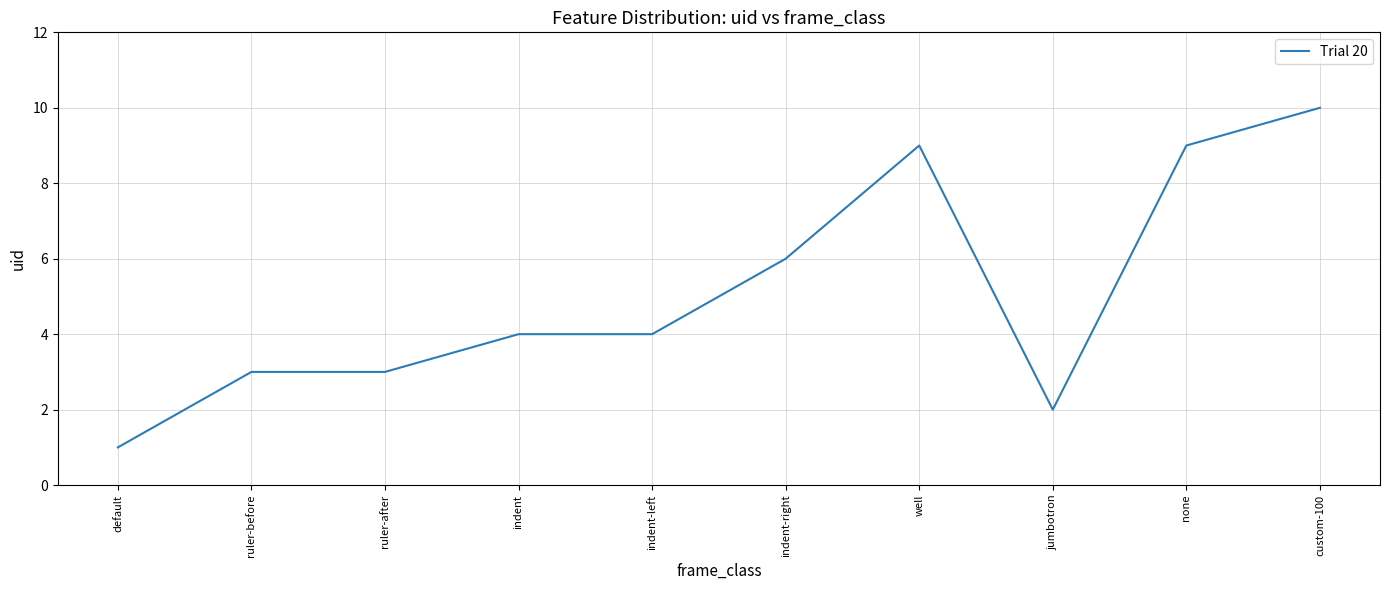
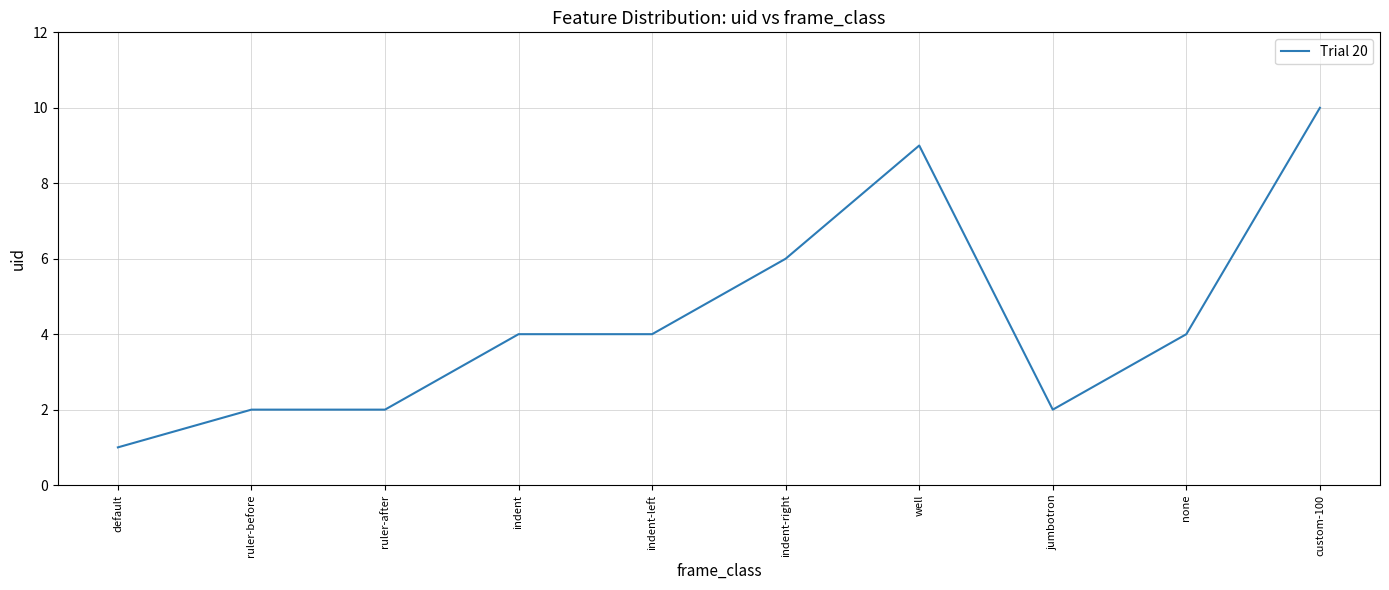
  {
    "default": 1,
-   "ruler-before": 3,
-   "ruler-after": 3,
+   "ruler-before": 2,
+   "ruler-after": 2,
    "indent": 4,
    "indent-left": 4,
    "indent-right": 6,
    "well": 9,
    "jumbotron": 2,
-   "none": 9,
+   "none": 4,
    "custom-100": 10
  }
